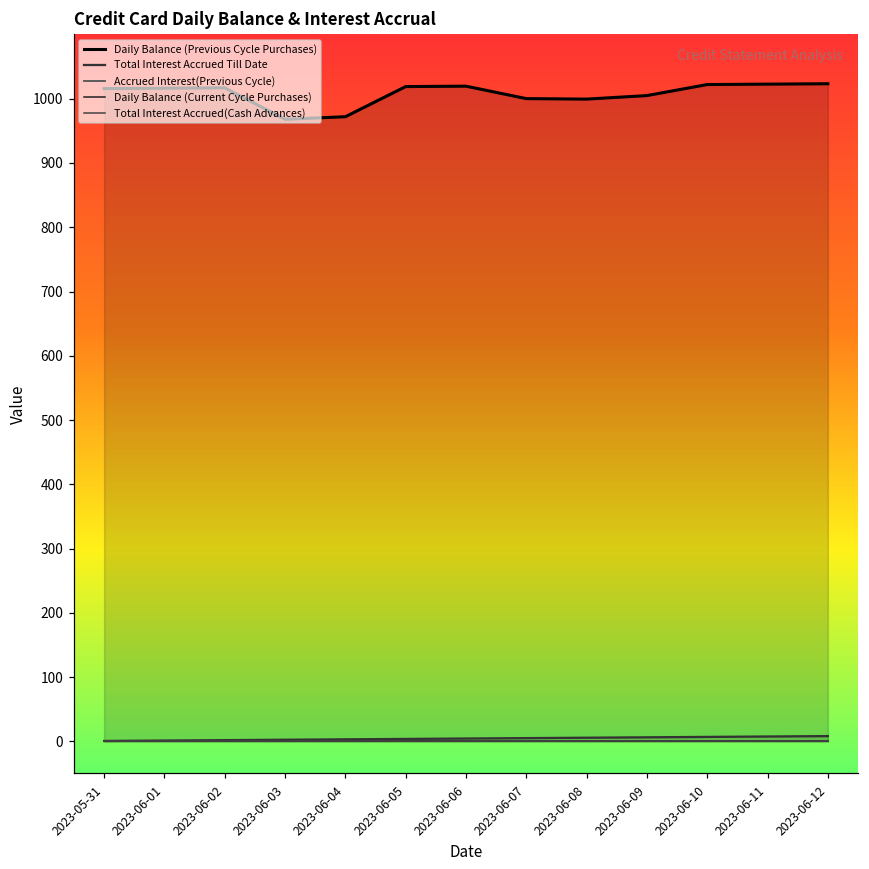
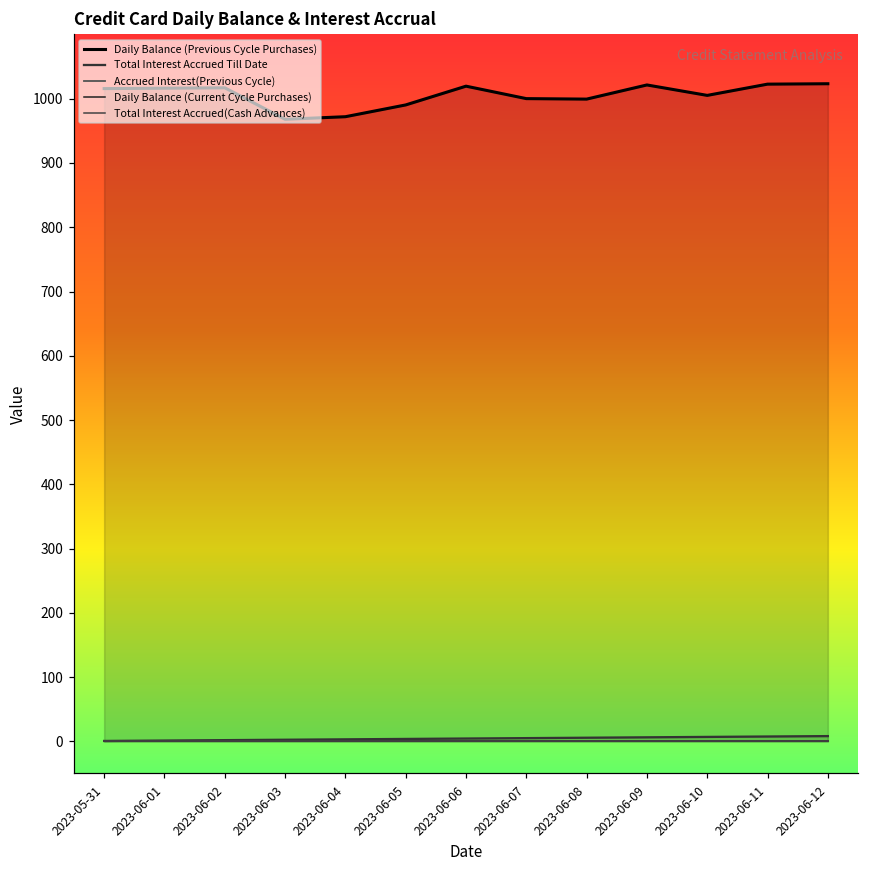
  {
    "Daily Balance (Previous Cycle Purchases)": {
      "2023-06-04": 970,
-     "2023-06-05": 1020,
+     "2023-06-05": 990,
      "2023-06-06": 1020,
      "2023-06-07": 1000,
      "2023-06-08": 1000,
-     "2023-06-09": 1000,
-     "2023-06-10": 1020,
+     "2023-06-09": 1020,
+     "2023-06-10": 1010,
      "2023-06-11": 1020,
      "2023-06-12": 1020
    }
  }
